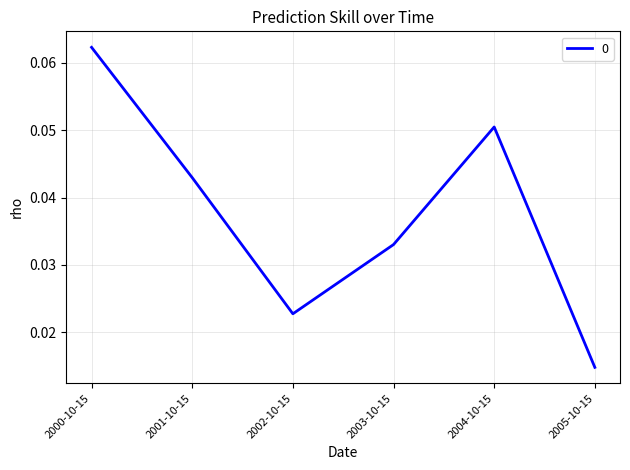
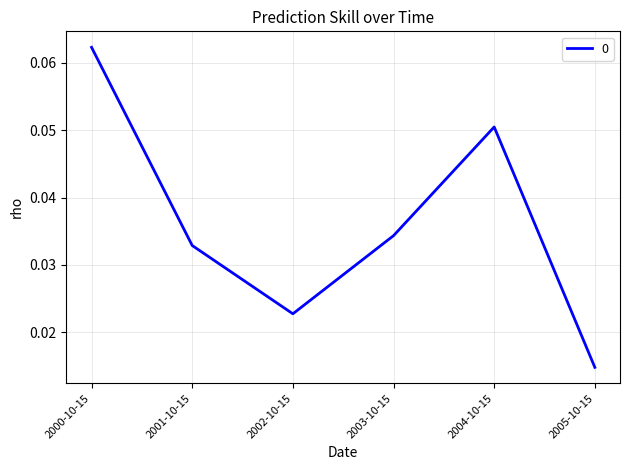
  {
    "2000-10-15": 0.062,
-   "2001-10-15": 0.043,
+   "2001-10-15": 0.033,
    "2002-10-15": 0.023,
-   "2003-10-15": 0.033,
+   "2003-10-15": 0.034,
    "2004-10-15": 0.050,
    "2005-10-15": 0.015
  }
